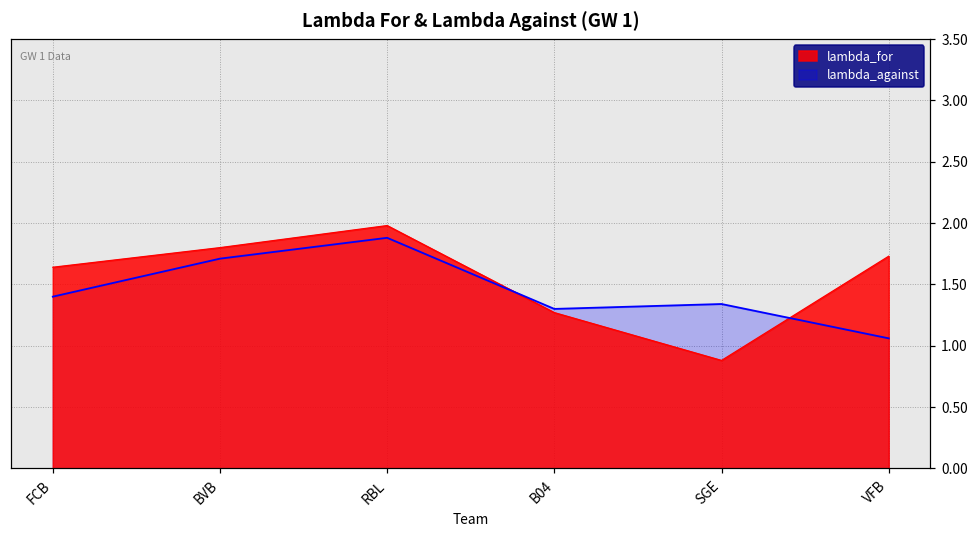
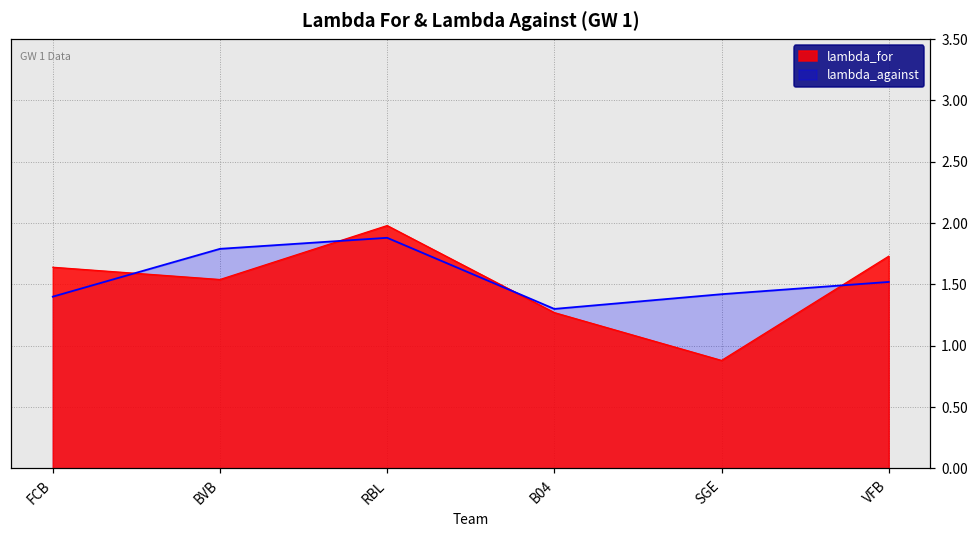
  {
    "lambda_for": {
      "FCB": 1.64,
-     "BVB": 1.80,
+     "BVB": 1.54,
      "RBL": 1.98,
      "B04": 1.27,
      "SGE": 0.88,
      "VFB": 1.73
    },
    "lambda_against": {
      "FCB": 1.40,
-     "BVB": 1.71,
+     "BVB": 1.79,
      "RBL": 1.88,
      "B04": 1.30,
-     "SGE": 1.34,
-     "VFB": 1.06
+     "SGE": 1.42,
+     "VFB": 1.52
    }
  }
